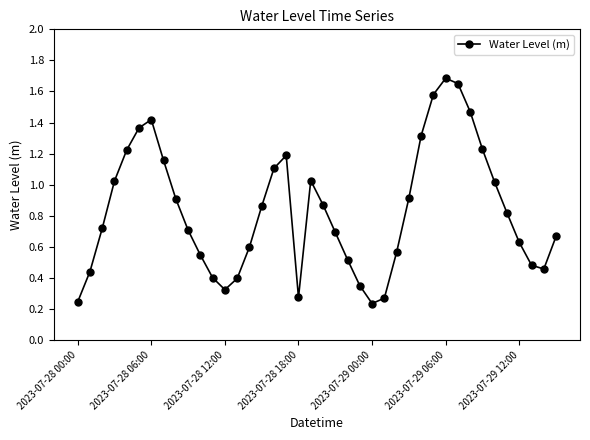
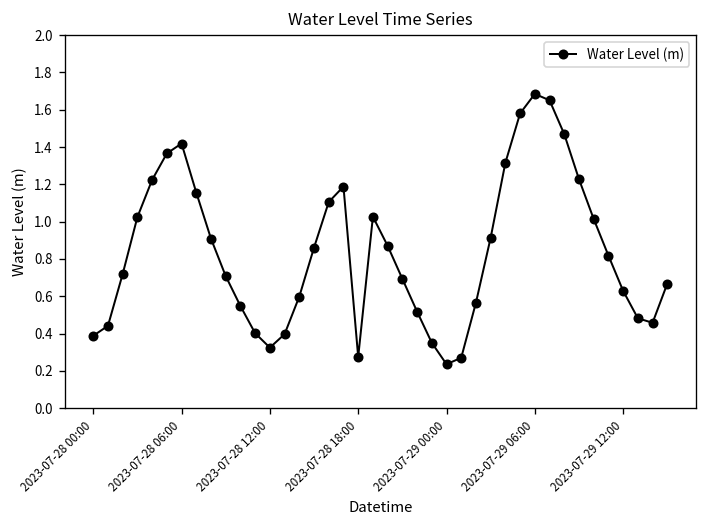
  {
-   "2023-07-28 00:00": 0.25,
+   "2023-07-28 00:00": 0.39,
    "2023-07-28 06:00": 1.42,
    "2023-07-28 12:00": 0.32,
    "2023-07-28 18:00": 0.27,
    "2023-07-29 00:00": 0.24,
    "2023-07-29 06:00": 1.69,
    "2023-07-29 12:00": 0.63
  }
